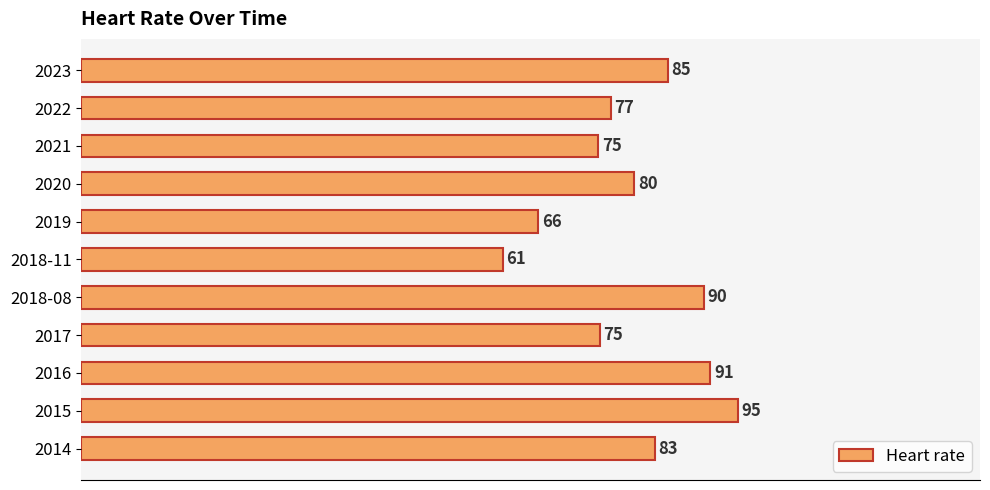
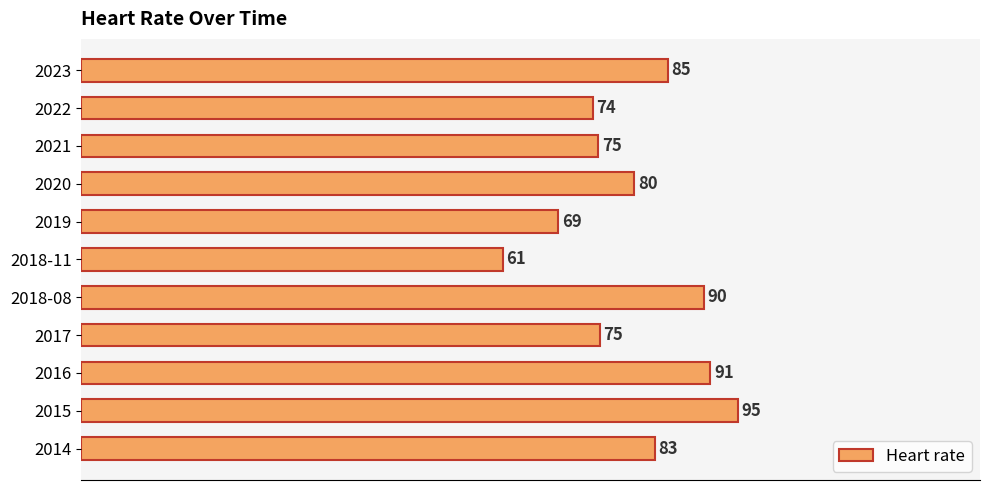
  {
    "2023": 85,
-   "2022": 77,
+   "2022": 74,
    "2021": 75,
    "2020": 80,
-   "2019": 66,
+   "2019": 69,
    "2018-11": 61,
    "2018-08": 90,
    "2017": 75,
    "2016": 91,
    "2015": 95,
    "2014": 83
  }
